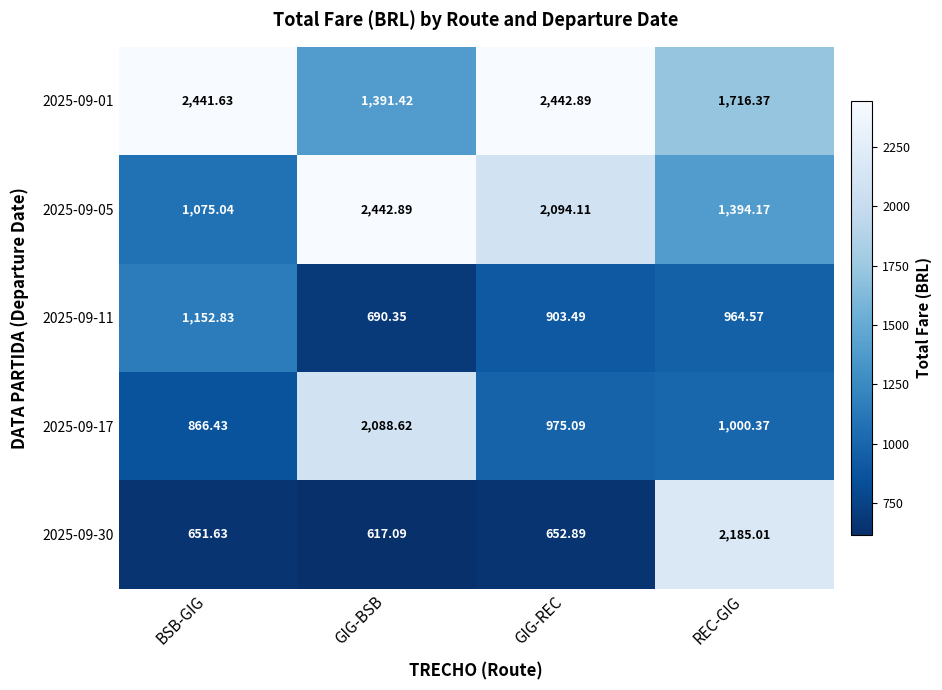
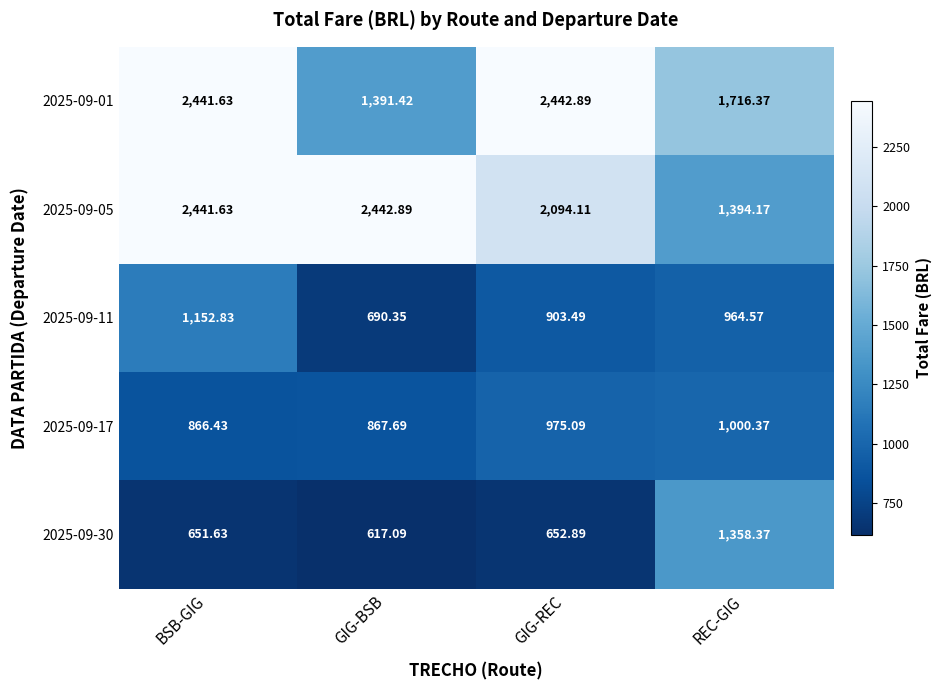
  {
    "2025-09-01": {
      "BSB-GIG": "2,441.63",
      "GIG-BSB": "1,391.42",
      "GIG-REC": "2,442.89",
      "REC-GIG": "1,716.37"
    },
    "2025-09-05": {
-     "BSB-GIG": "1,075.04",
+     "BSB-GIG": "2,441.63",
      "GIG-BSB": "2,442.89",
      "GIG-REC": "2,094.11",
      "REC-GIG": "1,394.17"
    },
    "2025-09-11": {
      "BSB-GIG": "1,152.83",
      "GIG-BSB": "690.35",
      "GIG-REC": "903.49",
      "REC-GIG": "964.57"
    },
    "2025-09-17": {
      "BSB-GIG": "866.43",
-     "GIG-BSB": "2,088.62",
+     "GIG-BSB": "867.69",
      "GIG-REC": "975.09",
      "REC-GIG": "1,000.37"
    },
    "2025-09-30": {
      "BSB-GIG": "651.63",
      "GIG-BSB": "617.09",
      "GIG-REC": "652.89",
-     "REC-GIG": "2,185.01"
+     "REC-GIG": "1,358.37"
    }
  }
